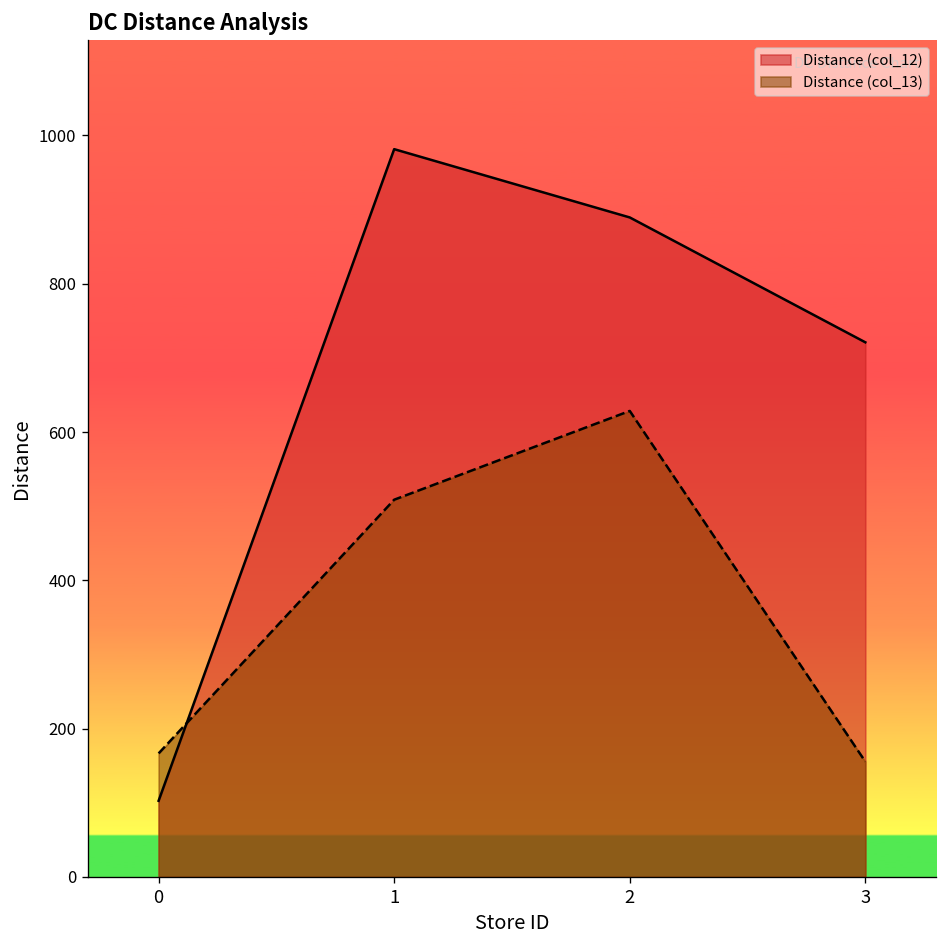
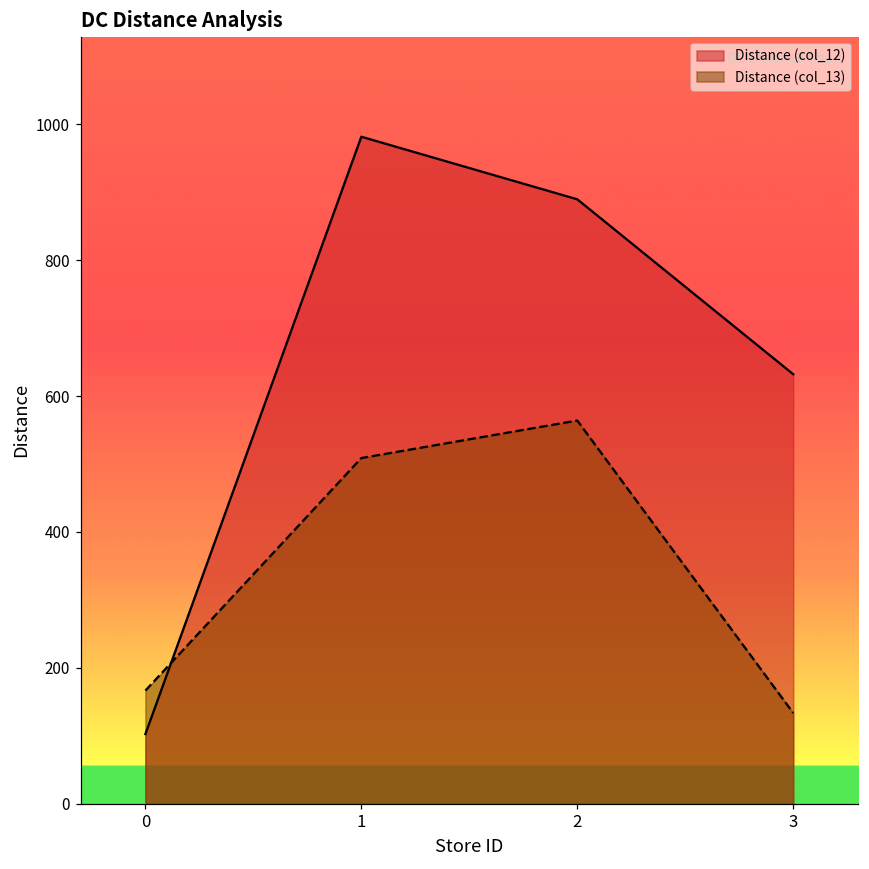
  {
    "Distance (col_12)": {
      "0": 100,
      "1": 980,
      "2": 890,
-     "3": 720
+     "3": 630
    },
    "Distance (col_13)": {
      "0": 170,
      "1": 510,
-     "2": 630,
-     "3": 160
+     "2": 560,
+     "3": 130
    }
  }
